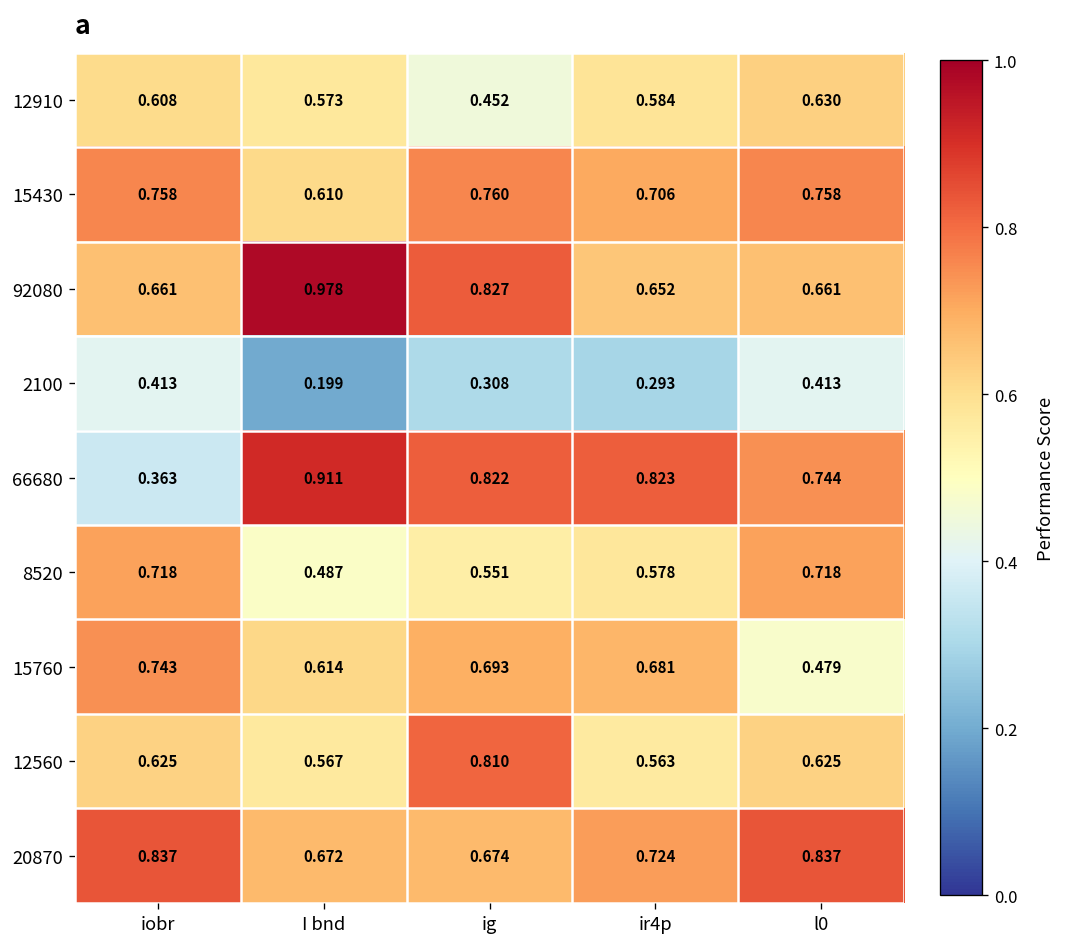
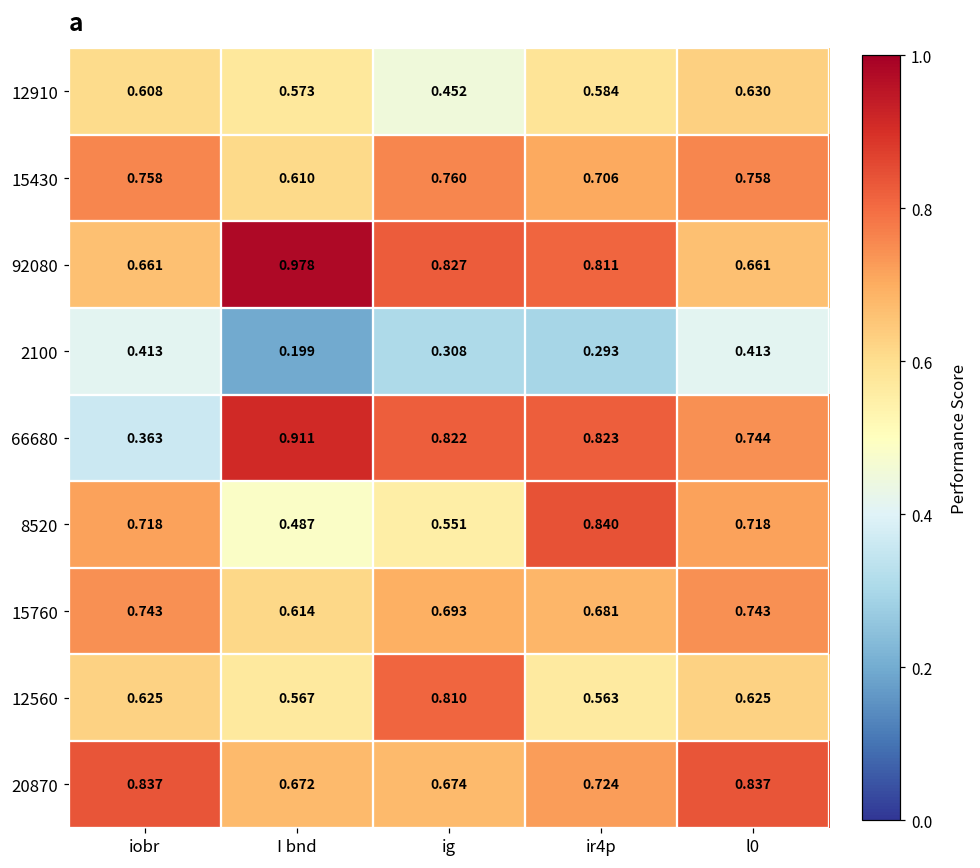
  {
    "12910": {
      "iobr": 0.608,
      "I bnd": 0.573,
      "ig": 0.452,
      "ir4p": 0.584,
      "l0": 0.630
    },
    "15430": {
      "iobr": 0.758,
      "I bnd": 0.610,
      "ig": 0.760,
      "ir4p": 0.706,
      "l0": 0.758
    },
    "92080": {
      "iobr": 0.661,
      "I bnd": 0.978,
      "ig": 0.827,
-     "ir4p": 0.652,
+     "ir4p": 0.811,
      "l0": 0.661
    },
    "2100": {
      "iobr": 0.413,
      "I bnd": 0.199,
      "ig": 0.308,
      "ir4p": 0.293,
      "l0": 0.413
    },
    "66680": {
      "iobr": 0.363,
      "I bnd": 0.911,
      "ig": 0.822,
      "ir4p": 0.823,
      "l0": 0.744
    },
    "8520": {
      "iobr": 0.718,
      "I bnd": 0.487,
      "ig": 0.551,
-     "ir4p": 0.578,
+     "ir4p": 0.840,
      "l0": 0.718
    },
    "15760": {
      "iobr": 0.743,
      "I bnd": 0.614,
      "ig": 0.693,
      "ir4p": 0.681,
-     "l0": 0.479
+     "l0": 0.743
    },
    "12560": {
      "iobr": 0.625,
      "I bnd": 0.567,
      "ig": 0.810,
      "ir4p": 0.563,
      "l0": 0.625
    },
    "20870": {
      "iobr": 0.837,
      "I bnd": 0.672,
      "ig": 0.674,
      "ir4p": 0.724,
      "l0": 0.837
    }
  }
